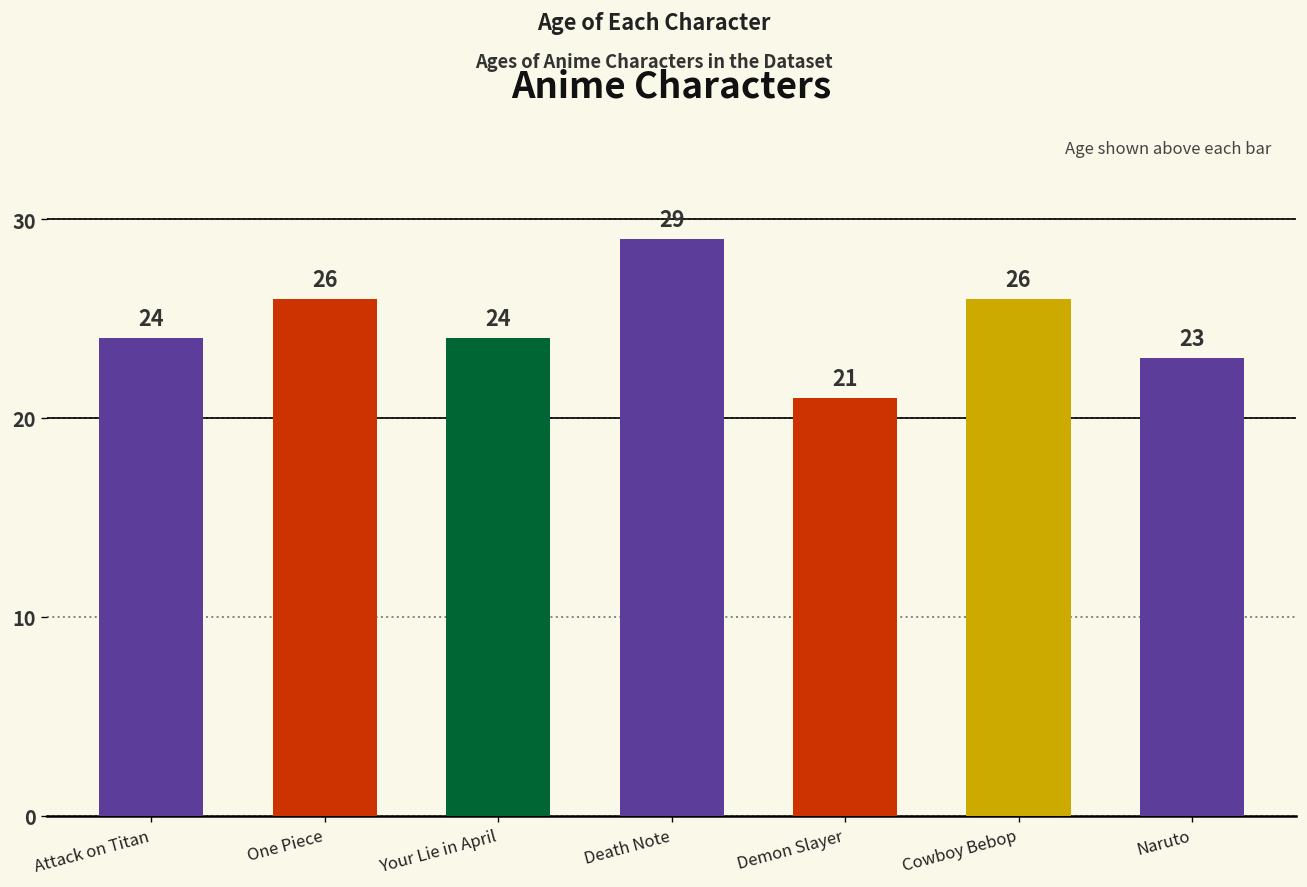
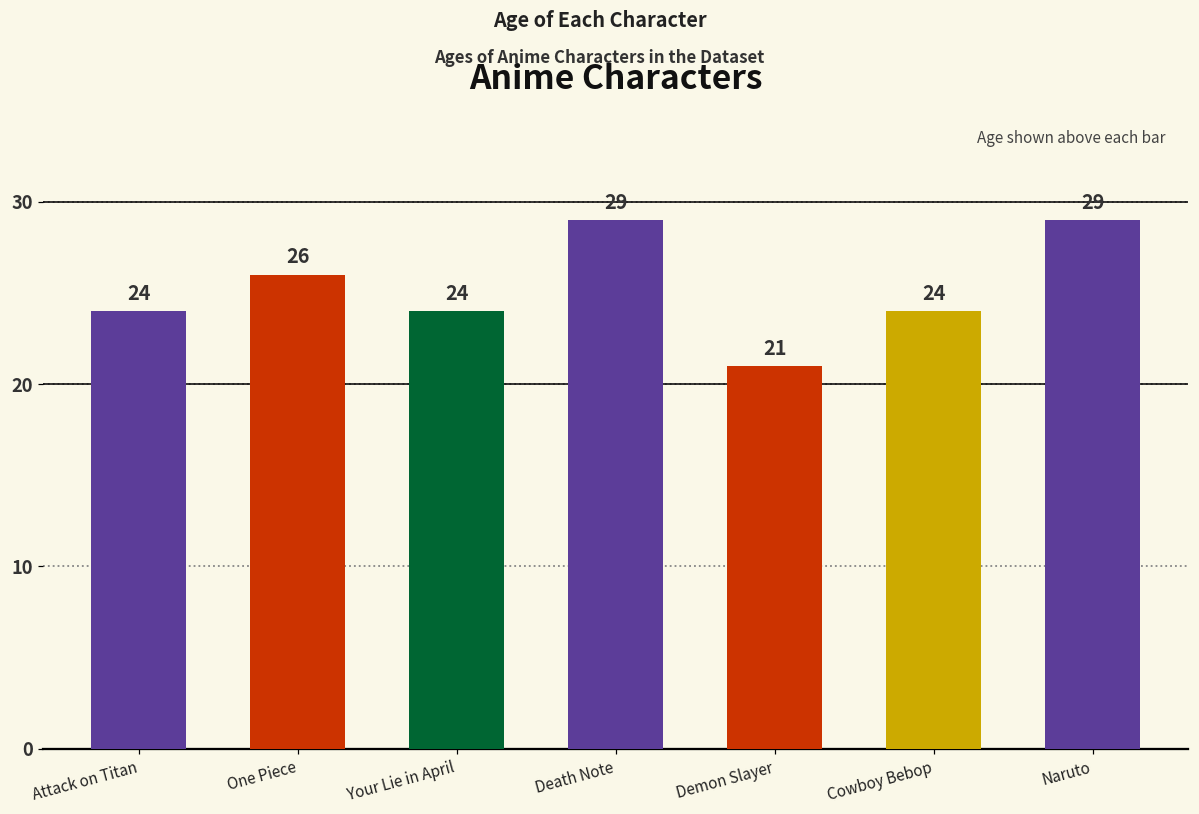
  {
    "Attack on Titan": 24,
    "One Piece": 26,
    "Your Lie in April": 24,
    "Death Note": 29,
    "Demon Slayer": 21,
-   "Cowboy Bebop": 26,
-   "Naruto": 23
+   "Cowboy Bebop": 24,
+   "Naruto": 29
  }
